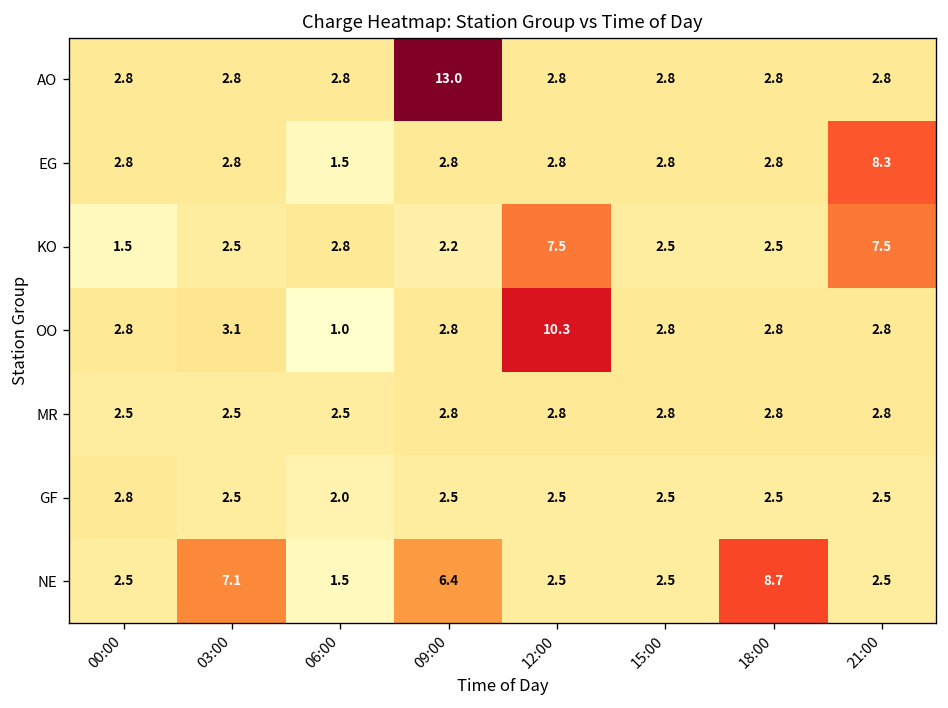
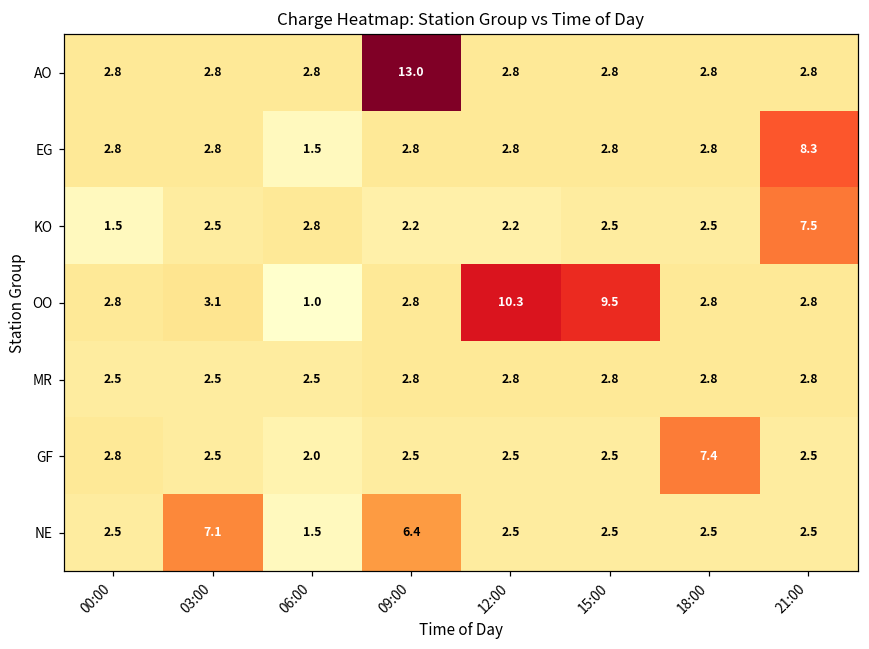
  {
    "AO": {
      "00:00": 2.8,
      "03:00": 2.8,
      "06:00": 2.8,
      "09:00": 13.0,
      "12:00": 2.8,
      "15:00": 2.8,
      "18:00": 2.8,
      "21:00": 2.8
    },
    "EG": {
      "00:00": 2.8,
      "03:00": 2.8,
      "06:00": 1.5,
      "09:00": 2.8,
      "12:00": 2.8,
      "15:00": 2.8,
      "18:00": 2.8,
      "21:00": 8.3
    },
    "KO": {
      "00:00": 1.5,
      "03:00": 2.5,
      "06:00": 2.8,
      "09:00": 2.2,
-     "12:00": 7.5,
+     "12:00": 2.2,
      "15:00": 2.5,
      "18:00": 2.5,
      "21:00": 7.5
    },
    "OO": {
      "00:00": 2.8,
      "03:00": 3.1,
      "06:00": 1.0,
      "09:00": 2.8,
      "12:00": 10.3,
-     "15:00": 2.8,
+     "15:00": 9.5,
      "18:00": 2.8,
      "21:00": 2.8
    },
    "MR": {
      "00:00": 2.5,
      "03:00": 2.5,
      "06:00": 2.5,
      "09:00": 2.8,
      "12:00": 2.8,
      "15:00": 2.8,
      "18:00": 2.8,
      "21:00": 2.8
    },
    "GF": {
      "00:00": 2.8,
      "03:00": 2.5,
      "06:00": 2.0,
      "09:00": 2.5,
      "12:00": 2.5,
      "15:00": 2.5,
-     "18:00": 2.5,
+     "18:00": 7.4,
      "21:00": 2.5
    },
    "NE": {
      "00:00": 2.5,
      "03:00": 7.1,
      "06:00": 1.5,
      "09:00": 6.4,
      "12:00": 2.5,
      "15:00": 2.5,
-     "18:00": 8.7,
+     "18:00": 2.5,
      "21:00": 2.5
    }
  }
